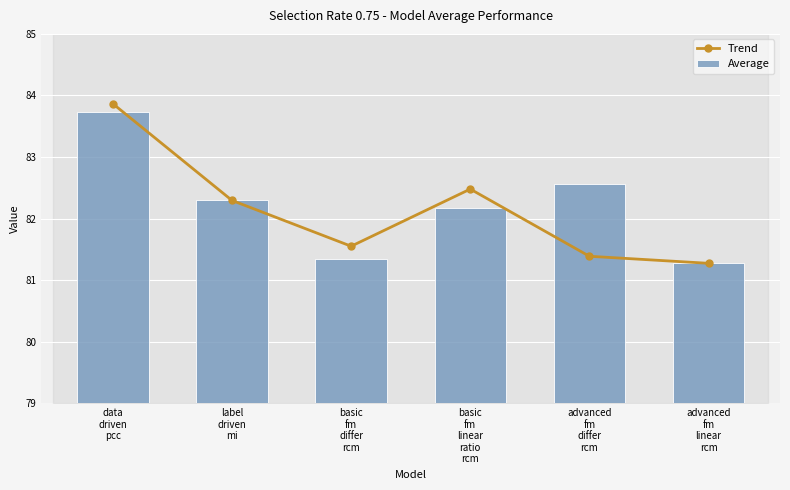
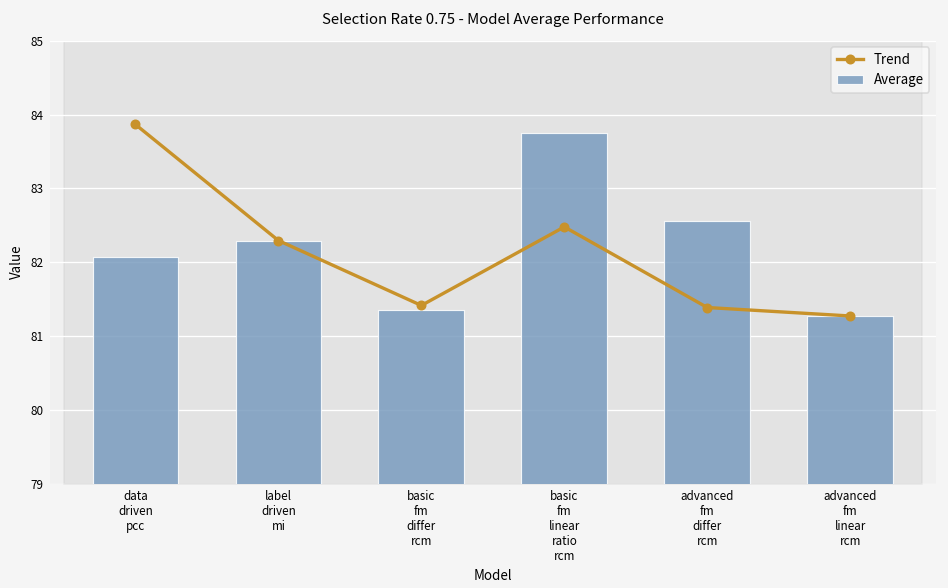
  {
    "Average": {
-     "data driven pcc": 83.7,
+     "data driven pcc": 82.1,
      "label driven mi": 82.3,
      "basic fm differ rcm": 81.3,
-     "basic fm linear ratio rcm": 82.2,
+     "basic fm linear ratio rcm": 83.8,
      "advanced fm differ rcm": 82.6,
      "advanced fm linear rcm": 81.3
    },
    "Trend": {
      "data driven pcc": 83.9,
      "label driven mi": 82.3,
-     "basic fm differ rcm": 81.6,
+     "basic fm differ rcm": 81.4,
      "basic fm linear ratio rcm": 82.5,
      "advanced fm differ rcm": 81.4,
      "advanced fm linear rcm": 81.3
    }
  }
